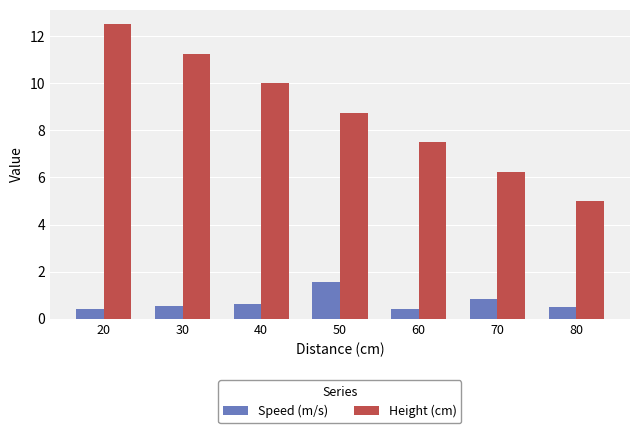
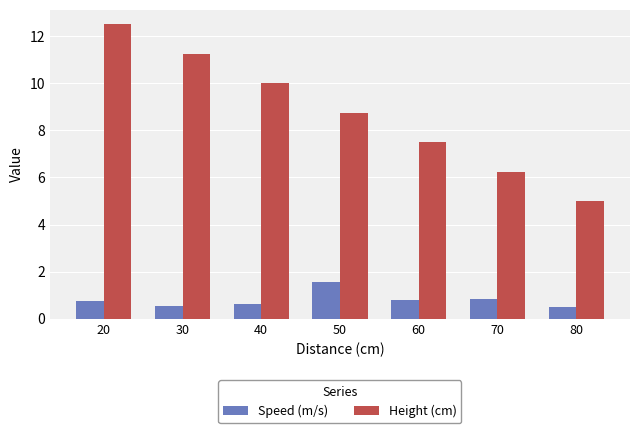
  {
    "Speed (m/s)": {
-     "20": 0.4,
+     "20": 0.8,
      "30": 0.5,
      "40": 0.6,
      "50": 1.6,
-     "60": 0.4,
+     "60": 0.8,
      "70": 0.8,
      "80": 0.5
    },
    "Height (cm)": {
      "20": 12.5,
      "30": 11.3,
      "40": 10.0,
      "50": 8.8,
      "60": 7.5,
      "70": 6.3,
      "80": 5.0
    }
  }
